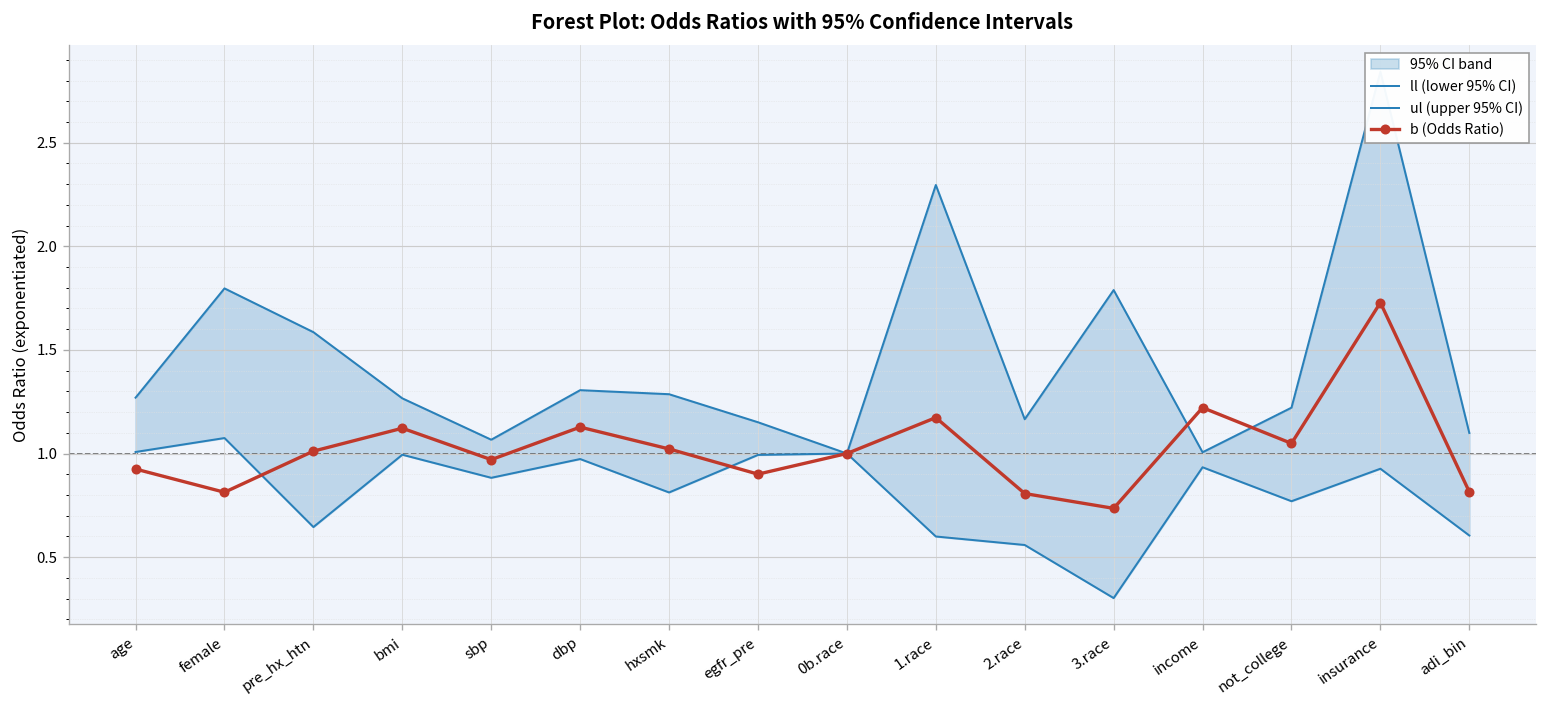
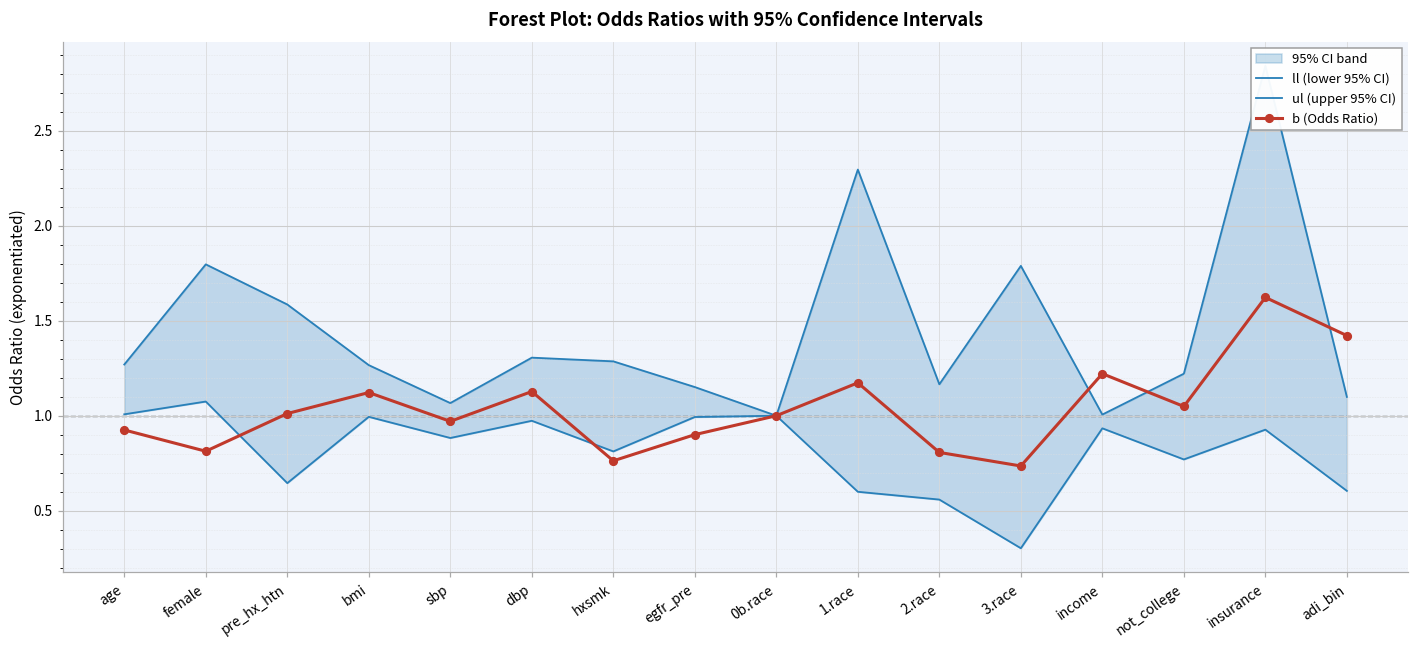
  {
    "b (Odds Ratio)": {
      "age": 0.93,
      "female": 0.81,
      "pre_hx_htn": 1.01,
      "bmi": 1.12,
      "sbp": 0.97,
      "dbp": 1.13,
-     "hxsmk": 1.02,
+     "hxsmk": 0.76,
      "egfr_pre": 0.90,
      "1.race": 1.17,
      "2.race": 0.81,
      "3.race": 0.74,
      "income": 1.22,
      "not_college": 1.05,
-     "insurance": 1.73,
-     "adi_bin": 0.82
+     "insurance": 1.62,
+     "adi_bin": 1.42
    }
  }
